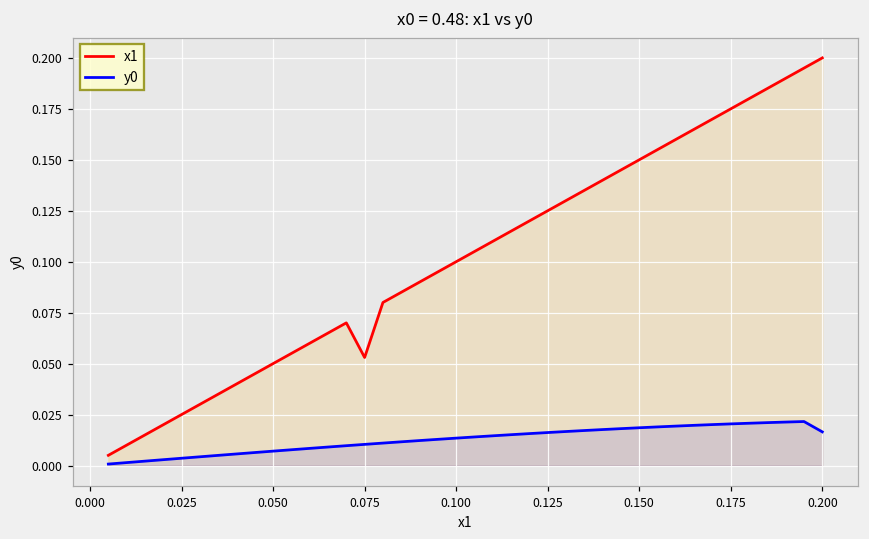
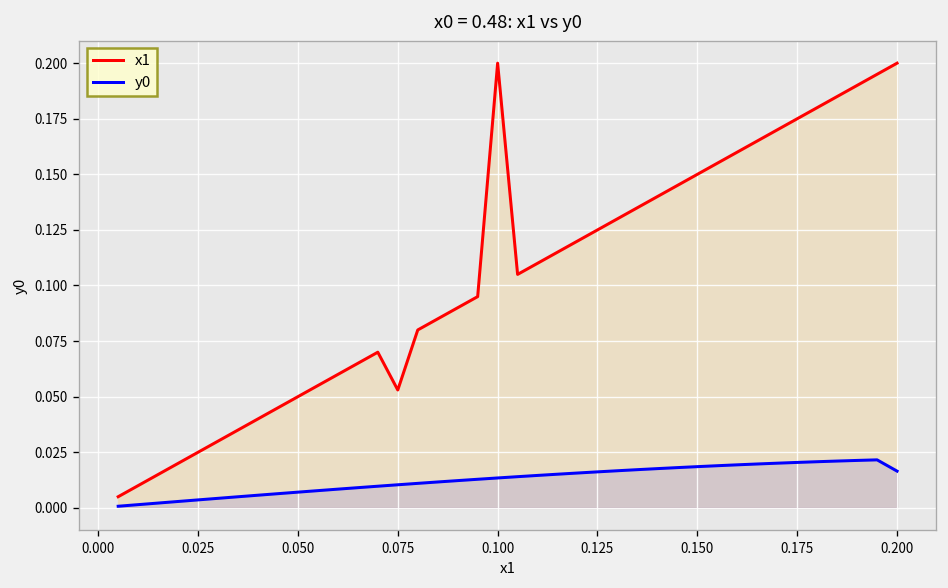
  {
    "x1": {
      "0.025": 0.025,
      "0.050": 0.050,
      "0.075": 0.053,
-     "0.100": 0.1,
+     "0.100": 0.2,
      "0.125": 0.125,
      "0.150": 0.150,
      "0.175": 0.175,
      "0.200": 0.2
    },
    "y0": {
      "0.025": 0.004,
      "0.050": 0.007,
      "0.075": 0.010,
      "0.100": 0.013,
      "0.125": 0.016,
      "0.150": 0.019,
      "0.175": 0.020,
      "0.200": 0.017
    }
  }
